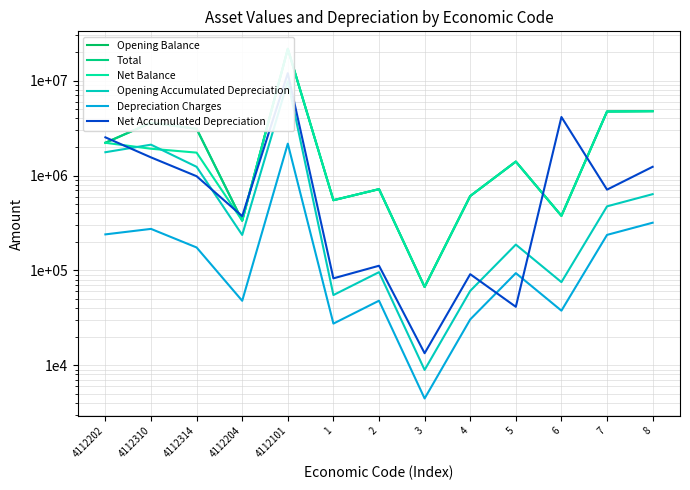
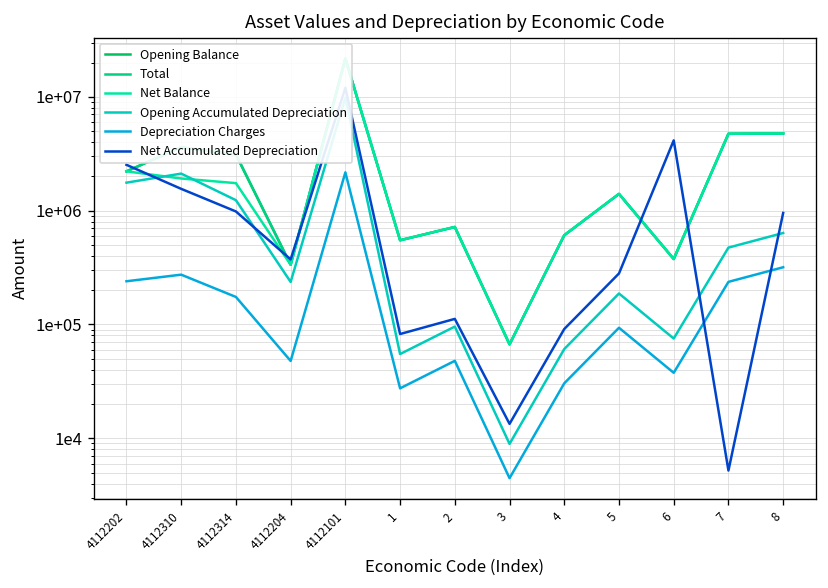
  {
    "Net Accumulated Depreciation": {
      "4112202": 2500000,
      "4112310": 1600000,
      "4112314": 1000000,
      "4112204": 370000,
      "1": 80000,
      "2": 110000,
      "3": 13000,
      "4": 90000,
-     "5": 40000,
+     "5": 280000,
      "6": 4000000,
-     "7": 700000,
-     "8": 1200000
+     "7": 5000,
+     "8": 1000000
    }
  }
